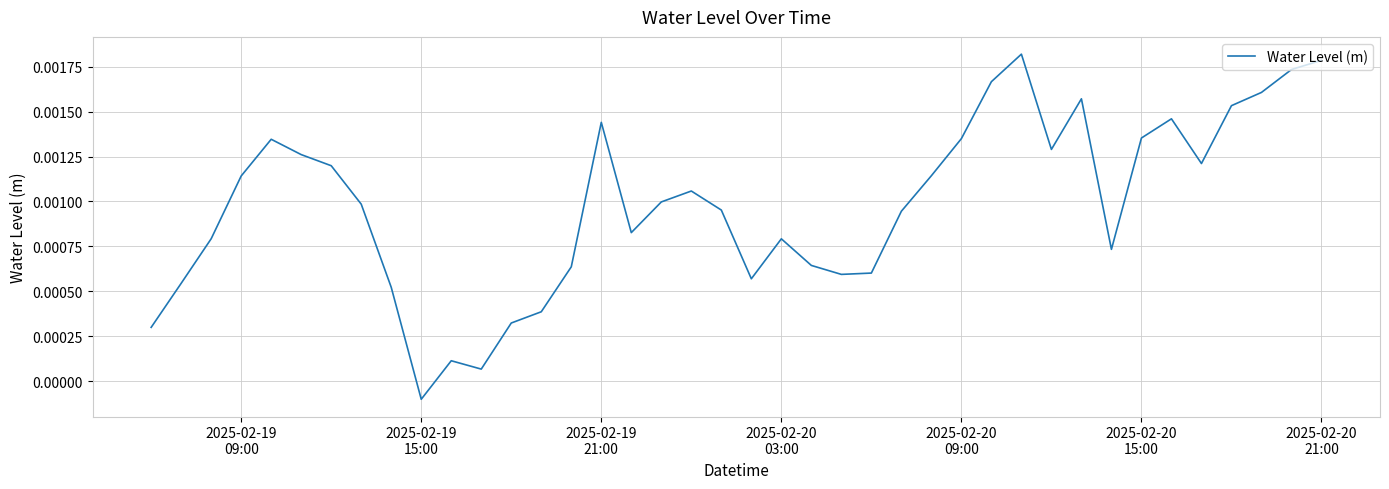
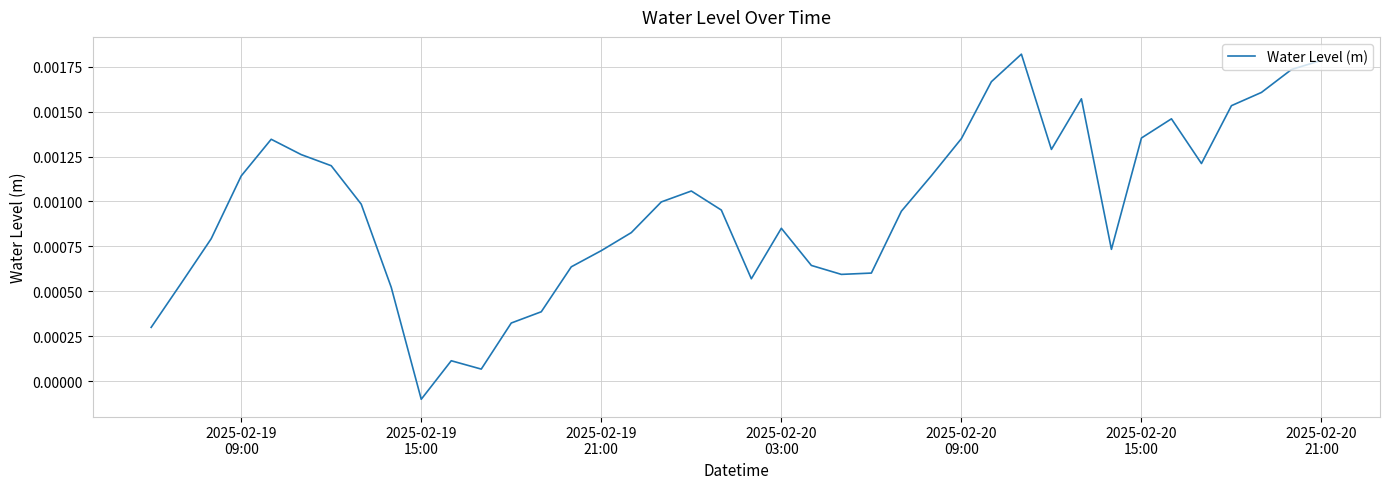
  {
    "2025-02-19 09:00": 0.00114,
    "2025-02-19 15:00": -0.00010,
-   "2025-02-19 21:00": 0.00144,
-   "2025-02-20 03:00": 0.00079,
+   "2025-02-19 21:00": 0.00073,
+   "2025-02-20 03:00": 0.00085,
    "2025-02-20 09:00": 0.00135,
    "2025-02-20 15:00": 0.00135
  }
